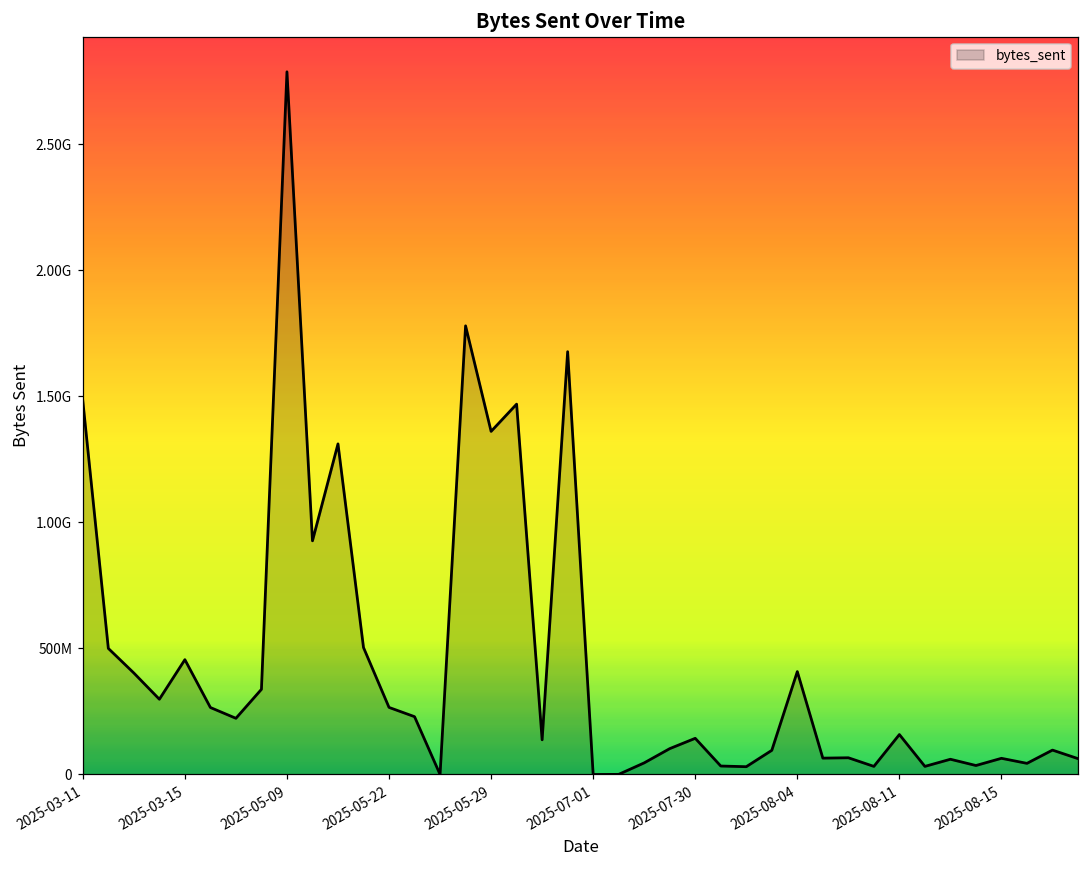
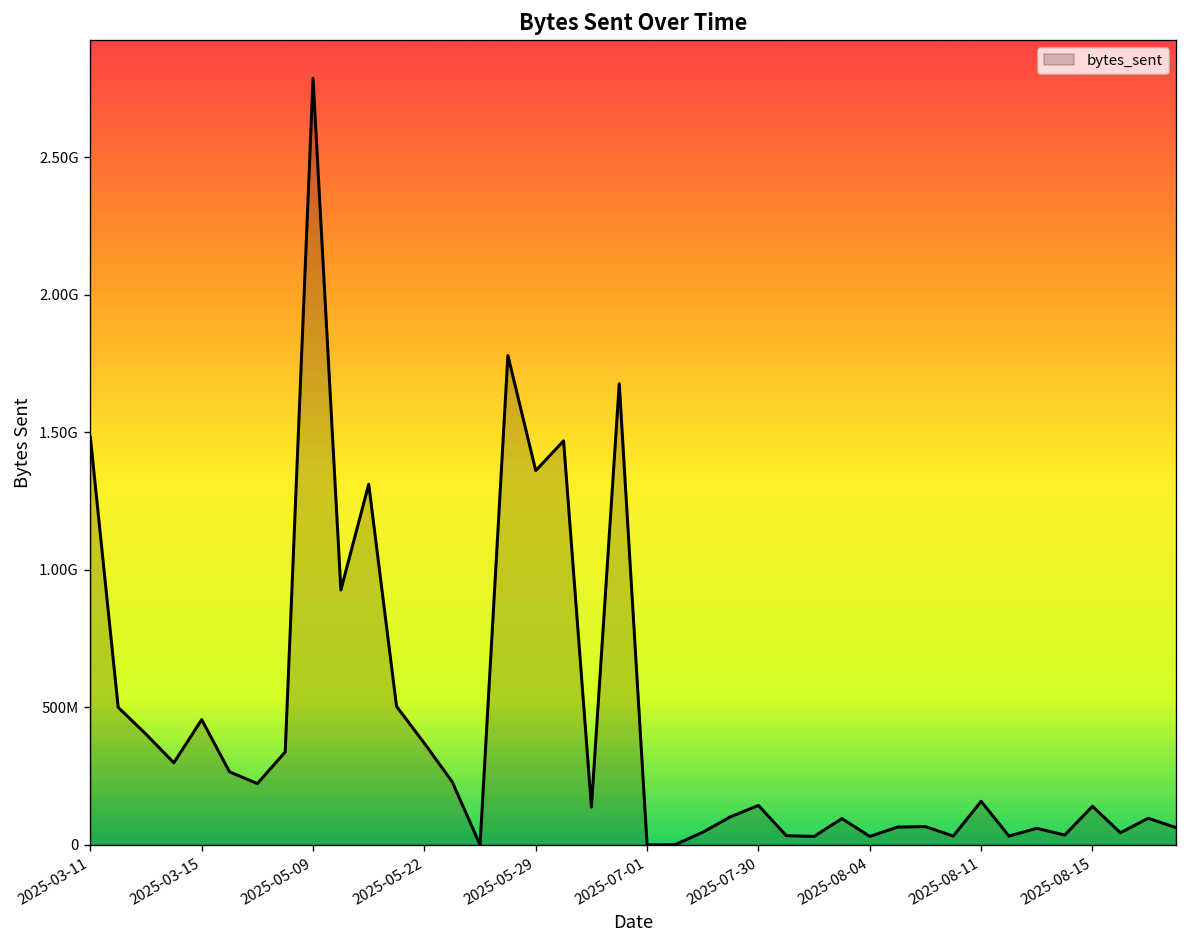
  {
    "2025-03-11": 1480000000,
    "2025-03-15": 460000000,
    "2025-05-09": 2790000000,
-   "2025-05-22": 270000000,
+   "2025-05-22": 370000000,
    "2025-05-29": 1360000000,
    "2025-07-01": 0,
    "2025-07-30": 140000000,
-   "2025-08-04": 410000000,
+   "2025-08-04": 30000000,
    "2025-08-11": 160000000,
-   "2025-08-15": 60000000
+   "2025-08-15": 140000000
  }
